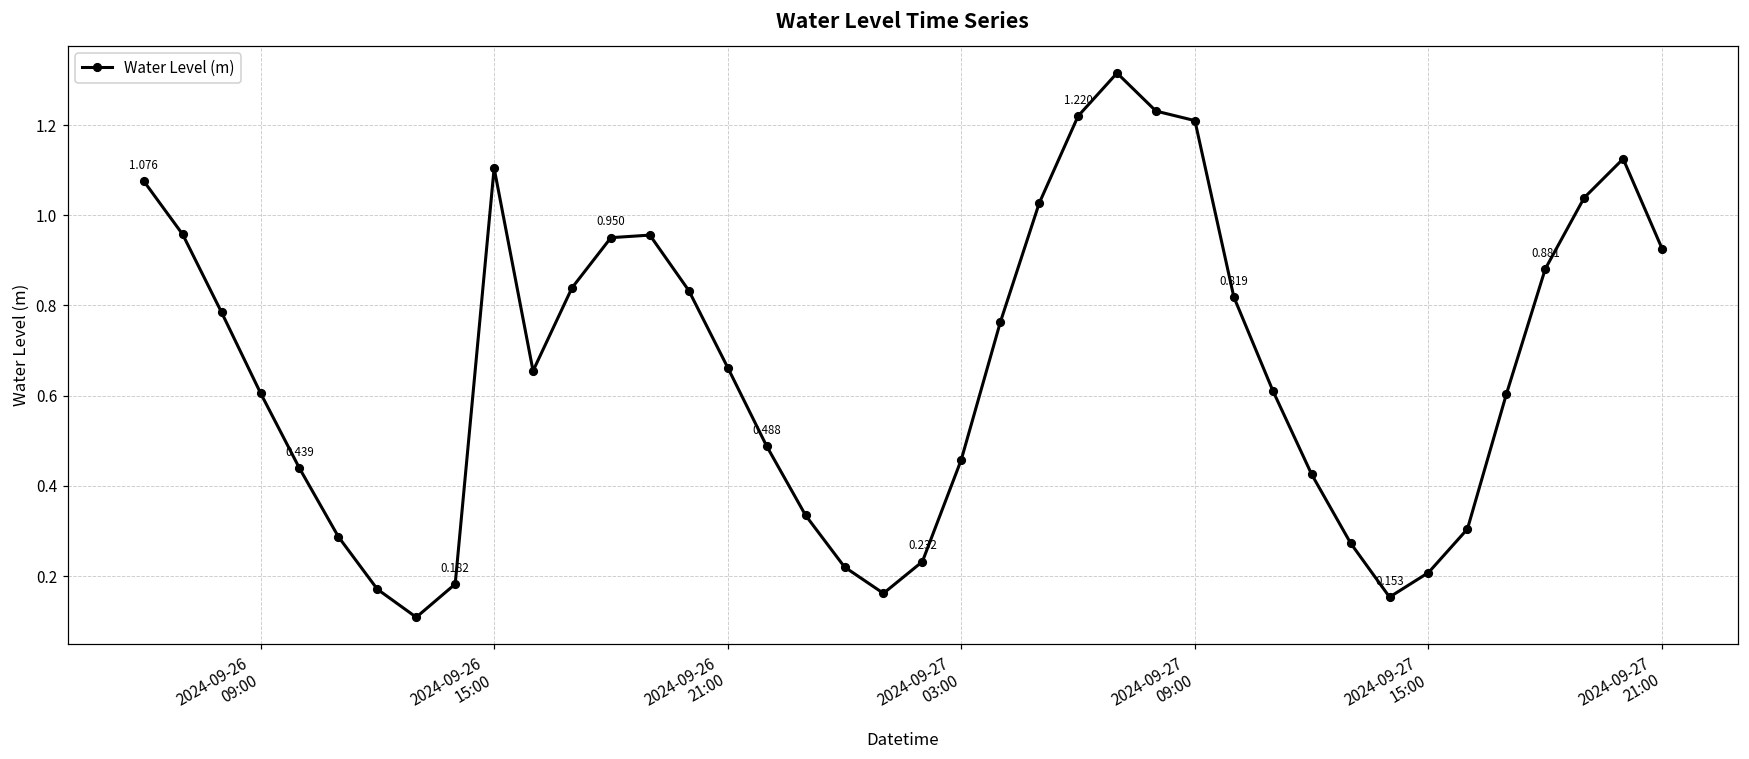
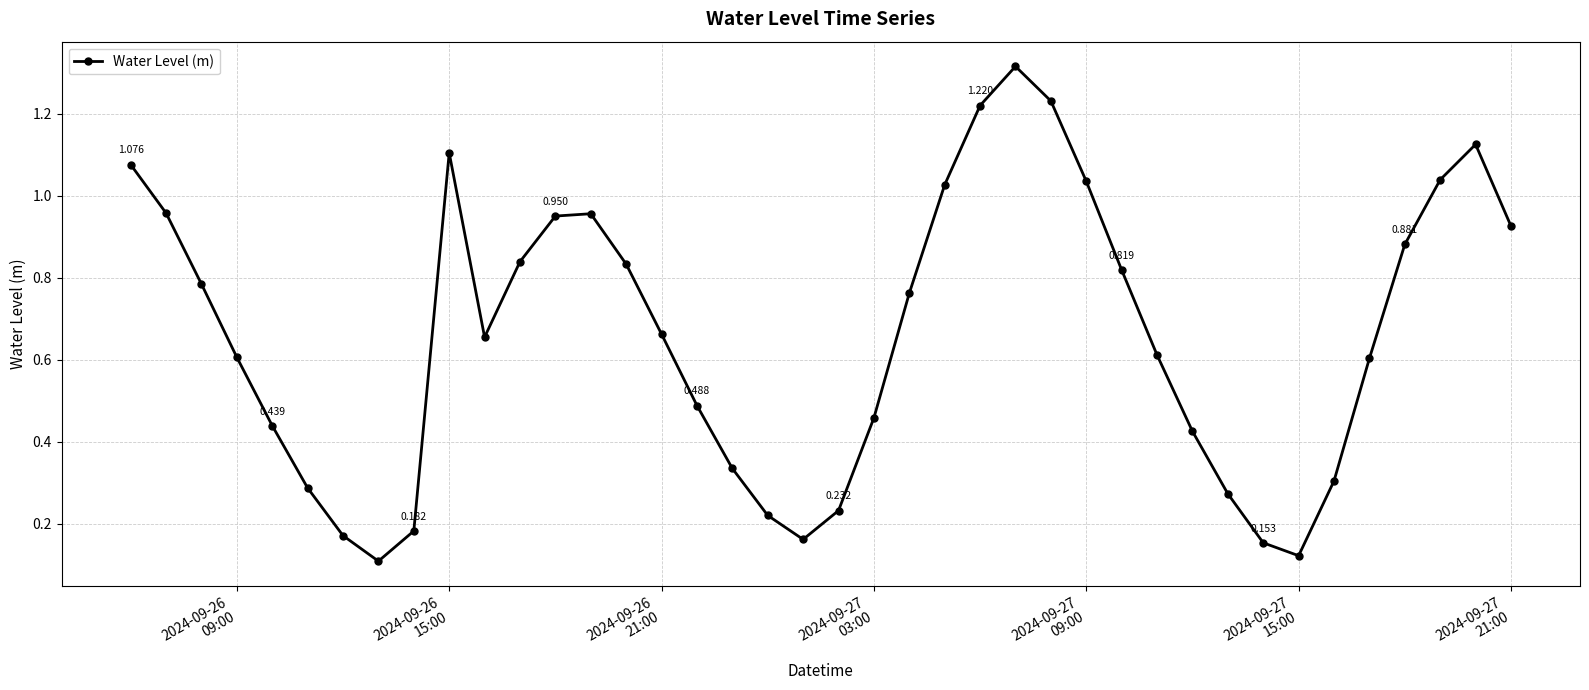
  {
    "2024-09-26 09:00": 0.61,
    "2024-09-26 15:00": 1.10,
    "2024-09-26 21:00": 0.66,
    "2024-09-27 03:00": 0.46,
-   "2024-09-27 09:00": 1.21,
-   "2024-09-27 15:00": 0.21,
+   "2024-09-27 09:00": 1.04,
+   "2024-09-27 15:00": 0.12,
    "2024-09-27 21:00": 0.93
  }
